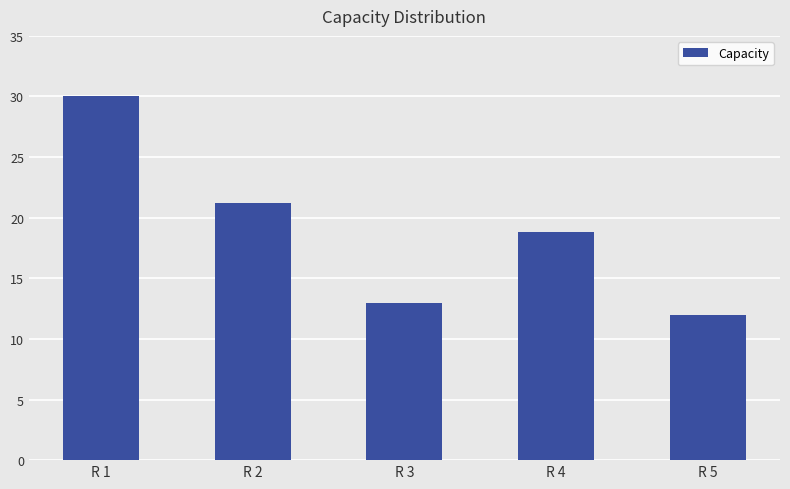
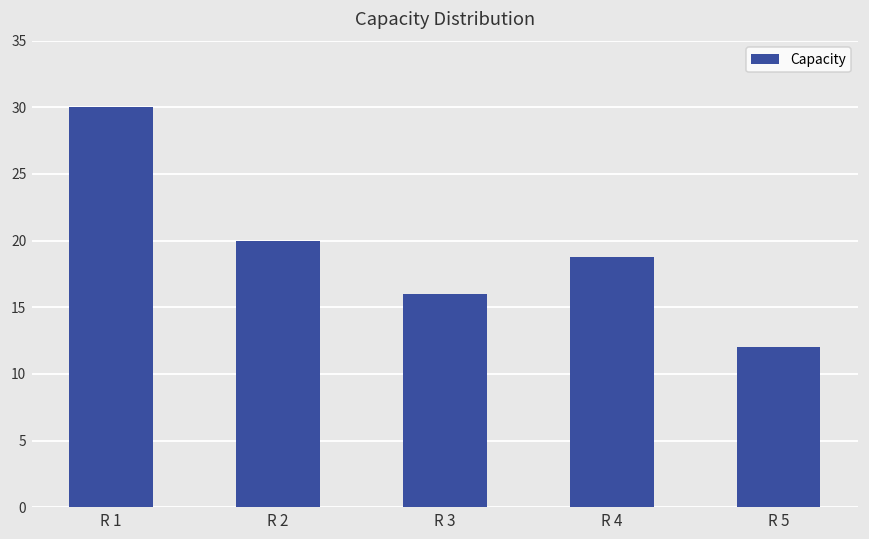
  {
    "R 1": 30.0,
-   "R 2": 21.2,
-   "R 3": 13,
+   "R 2": 20.0,
+   "R 3": 16,
    "R 4": 18.8,
    "R 5": 12.0
  }
